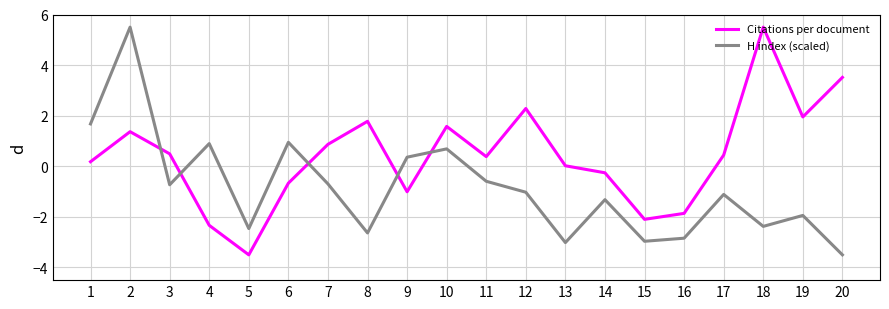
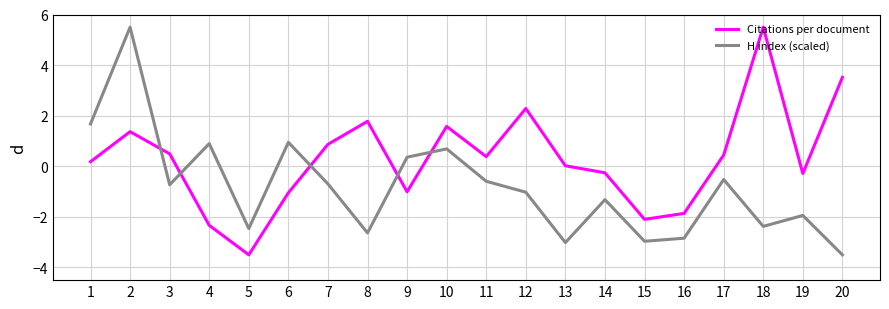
  {
    "Citations per document": {
      "1": 0.2,
      "2": 1.4,
      "3": 0.5,
      "4": -2.3,
      "5": -3.5,
-     "6": -0.7,
+     "6": -1.0,
      "7": 0.9,
      "8": 1.8,
      "9": -1.0,
      "10": 1.6,
      "11": 0.4,
      "12": 2.3,
      "13": 0.0,
      "14": -0.3,
      "15": -2.1,
      "16": -1.9,
      "17": 0.4,
      "18": 5.5,
-     "19": 2.0,
+     "19": -0.3,
      "20": 3.5
    },
    "H index (scaled)": {
      "1": 1.7,
      "2": 5.5,
      "3": -0.7,
      "4": 0.9,
      "5": -2.5,
      "6": 0.9,
      "7": -0.7,
      "8": -2.6,
      "9": 0.4,
      "10": 0.7,
      "11": -0.6,
      "12": -1.0,
      "13": -3.0,
      "14": -1.3,
      "15": -3.0,
      "16": -2.8,
-     "17": -1.1,
+     "17": -0.5,
      "18": -2.4,
      "19": -1.9,
      "20": -3.5
    }
  }
